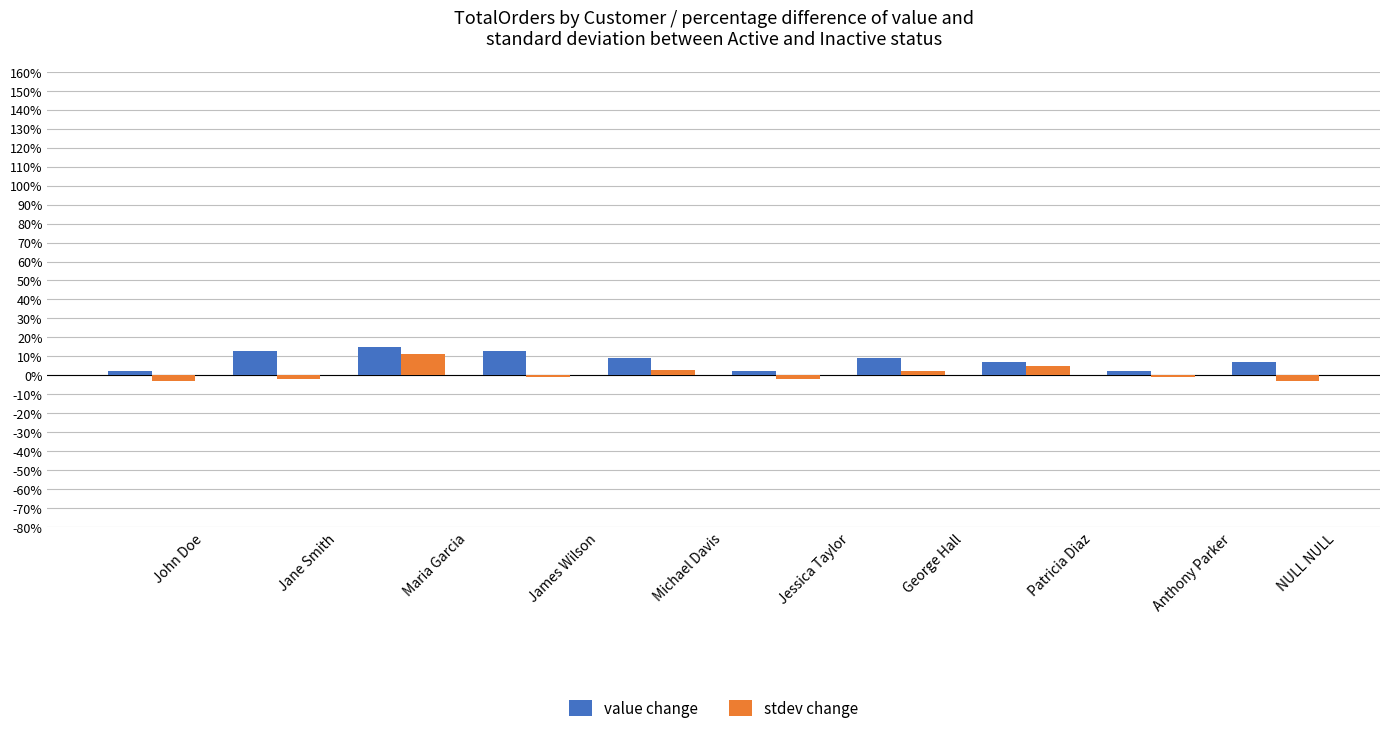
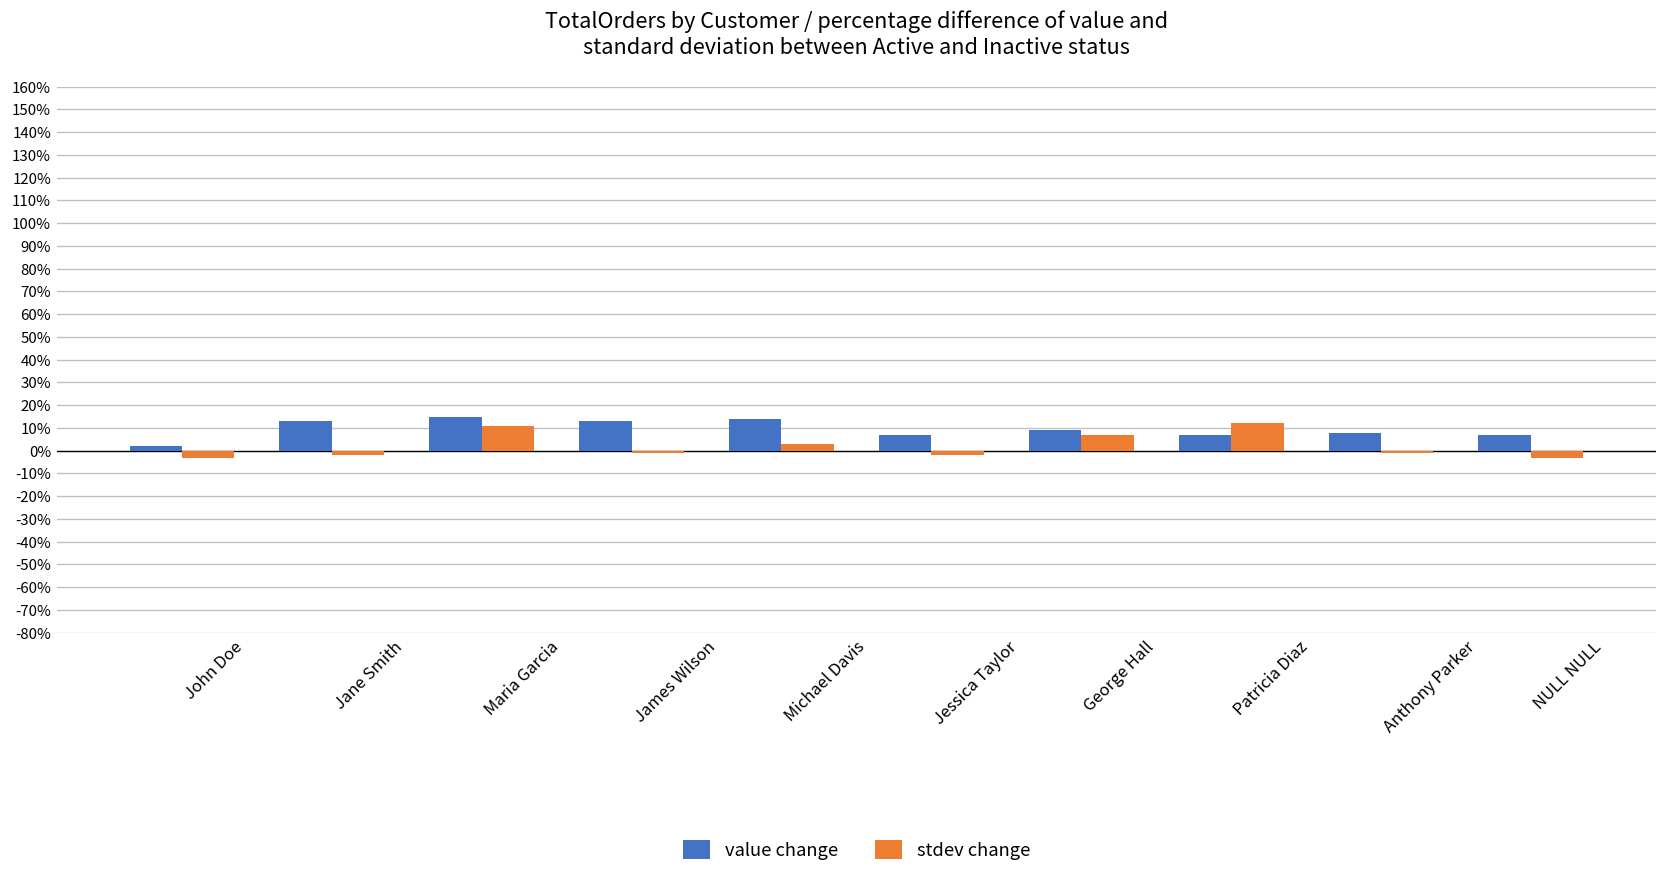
  {
    "value change": {
      "John Doe": "2%",
      "Jane Smith": "13%",
      "Maria Garcia": "15%",
      "James Wilson": "13%",
-     "Michael Davis": "9%",
-     "Jessica Taylor": "2%",
+     "Michael Davis": "14%",
+     "Jessica Taylor": "7%",
      "George Hall": "9%",
      "Patricia Diaz": "7%",
-     "Anthony Parker": "2%",
+     "Anthony Parker": "8%",
      "NULL NULL": "7%"
    },
    "stdev change": {
      "John Doe": "-3%",
      "Jane Smith": "-2%",
      "Maria Garcia": "11%",
      "Michael Davis": "3%",
      "Jessica Taylor": "-2%",
-     "George Hall": "2%",
-     "Patricia Diaz": "5%",
+     "George Hall": "7%",
+     "Patricia Diaz": "12%",
      "NULL NULL": "-3%"
    }
  }
